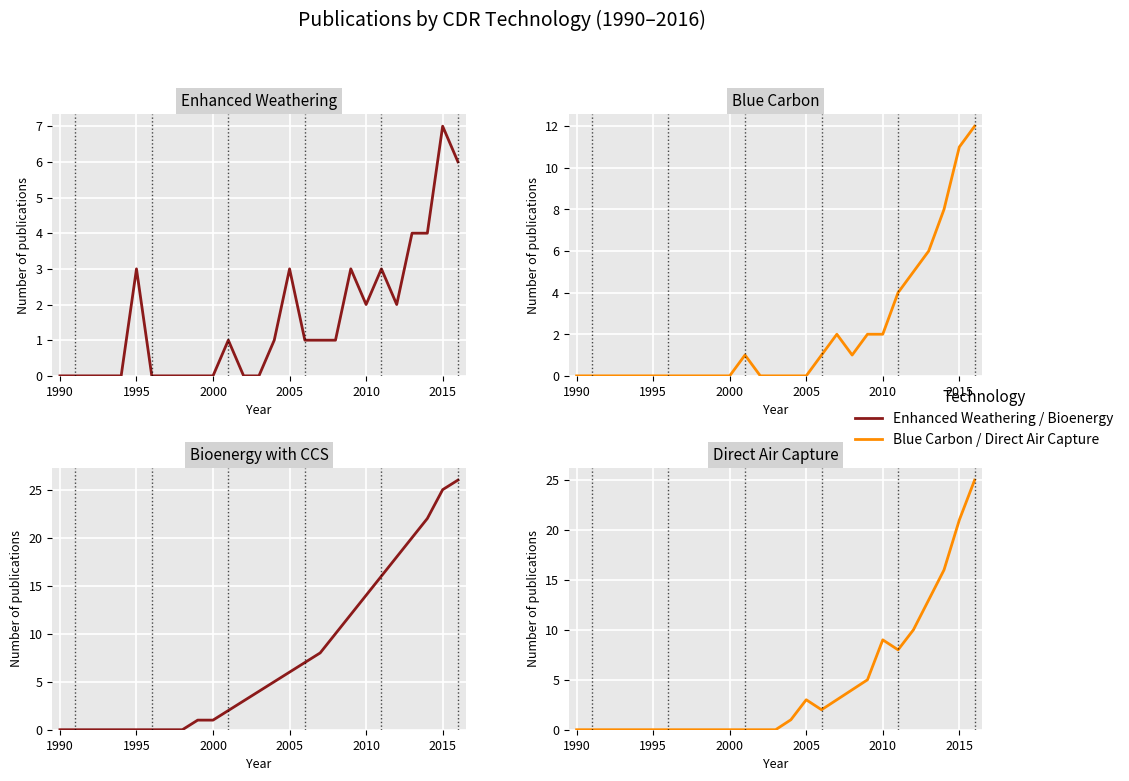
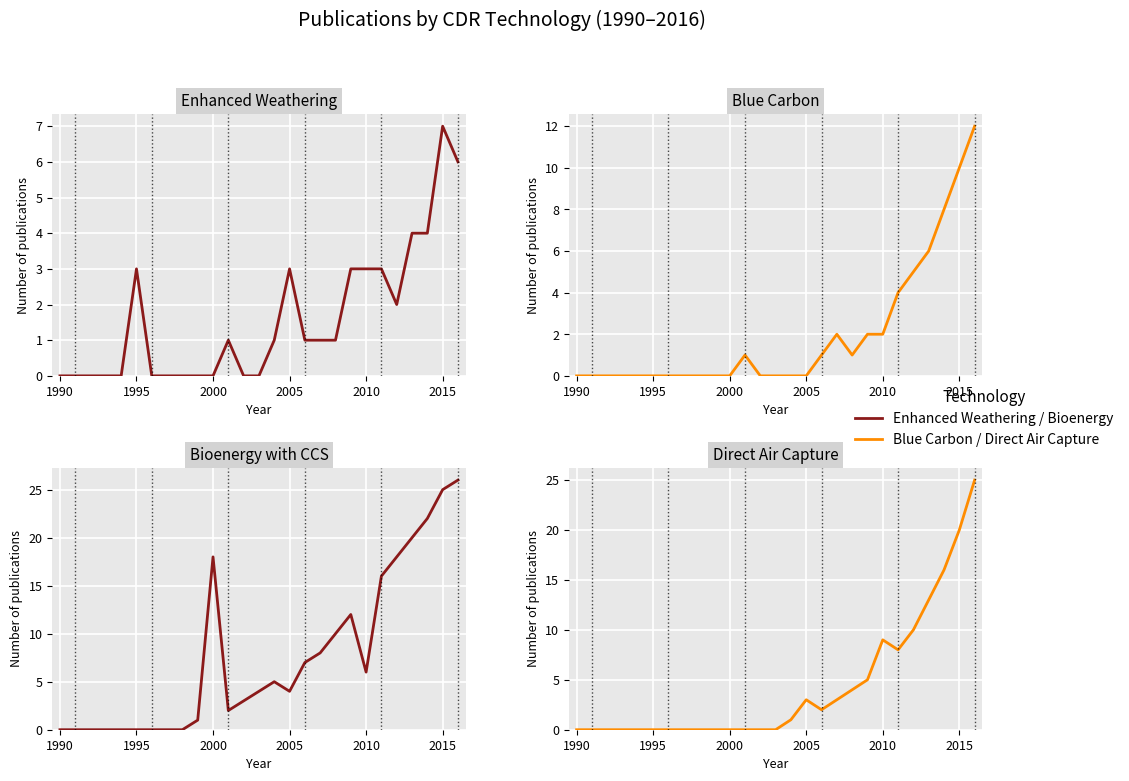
  {
    "Enhanced Weathering": {
      "1990": 0,
      "1995": 3,
      "2000": 0,
      "2005": 3,
-     "2010": 2,
+     "2010": 3,
      "2015": 7
    },
    "Blue Carbon": {
      "1990": 0,
      "1995": 0,
      "2000": 0,
      "2005": 0,
      "2010": 2,
-     "2015": 11
+     "2015": 10
    },
    "Bioenergy with CCS": {
      "1990": 0,
      "1995": 0,
-     "2000": 1,
-     "2005": 6,
-     "2010": 14,
+     "2000": 18,
+     "2005": 4,
+     "2010": 6,
      "2015": 25
    },
    "Direct Air Capture": {
      "1990": 0,
      "1995": 0,
      "2000": 0,
      "2005": 3,
      "2010": 9,
-     "2015": 21
+     "2015": 20
    }
  }
